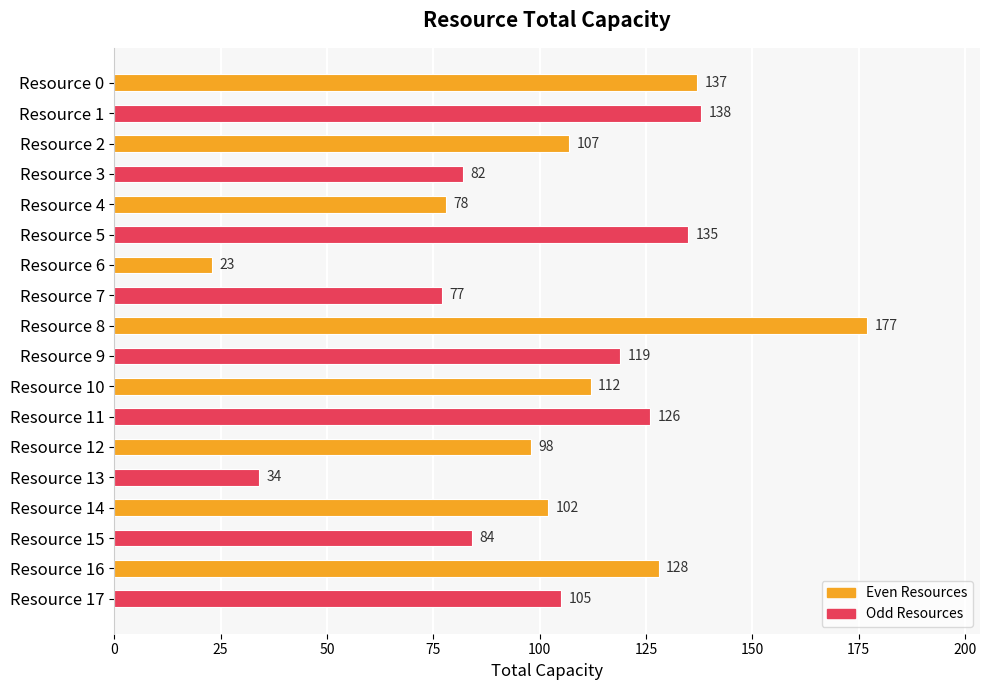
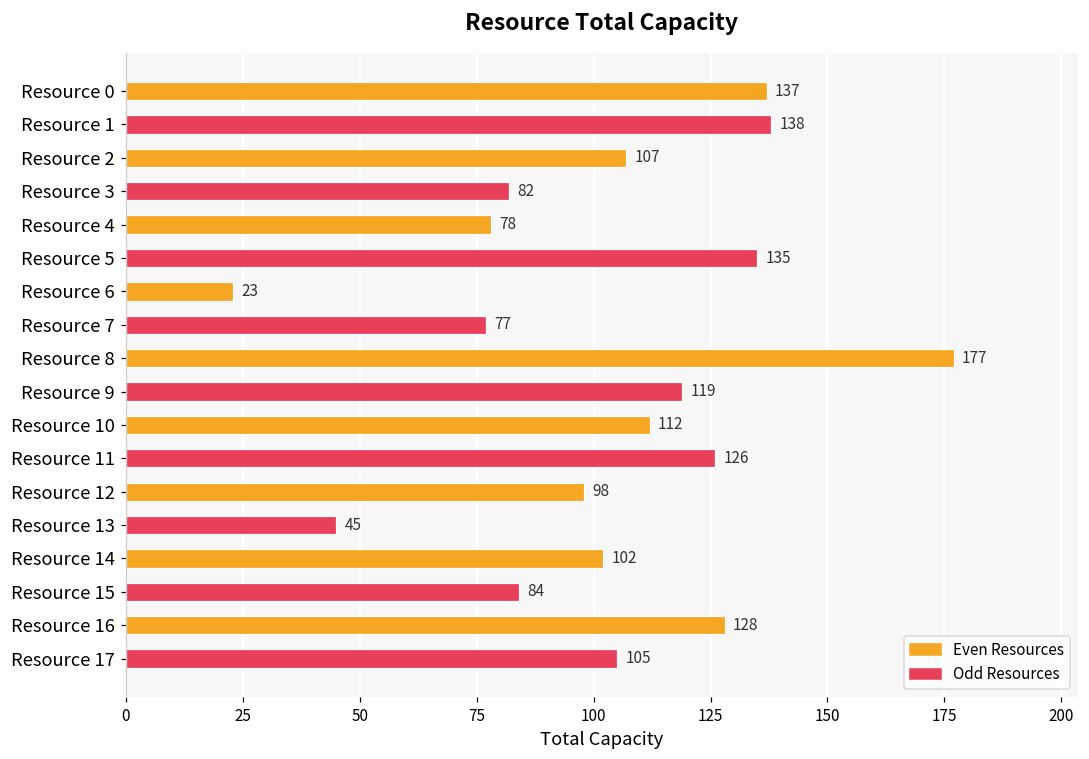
  {
    "Resource 0": 137,
    "Resource 1": 138,
    "Resource 2": 107,
    "Resource 3": 82,
    "Resource 4": 78,
    "Resource 5": 135,
    "Resource 6": 23,
    "Resource 7": 77,
    "Resource 8": 177,
    "Resource 9": 119,
    "Resource 10": 112,
    "Resource 11": 126,
    "Resource 12": 98,
-   "Resource 13": 34,
+   "Resource 13": 45,
    "Resource 14": 102,
    "Resource 15": 84,
    "Resource 16": 128,
    "Resource 17": 105
  }
